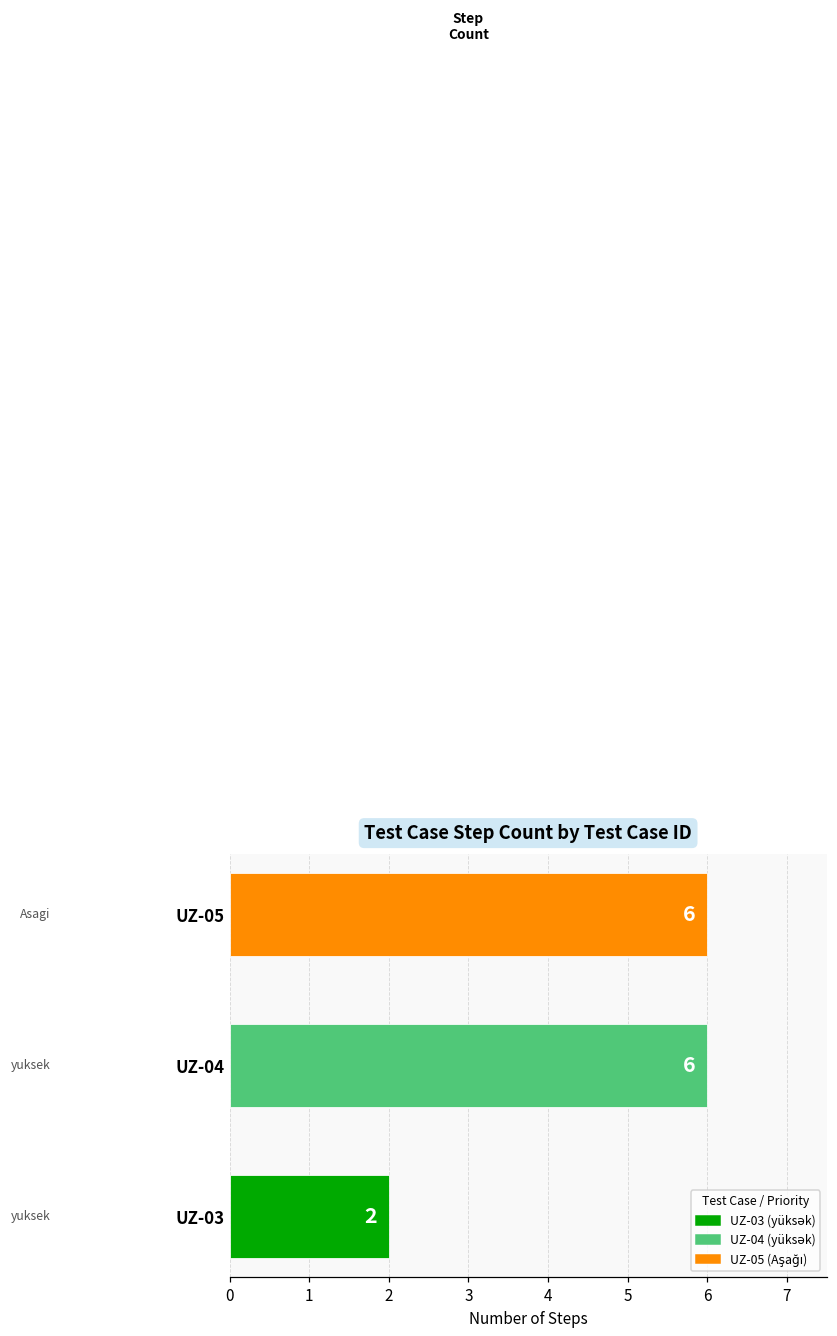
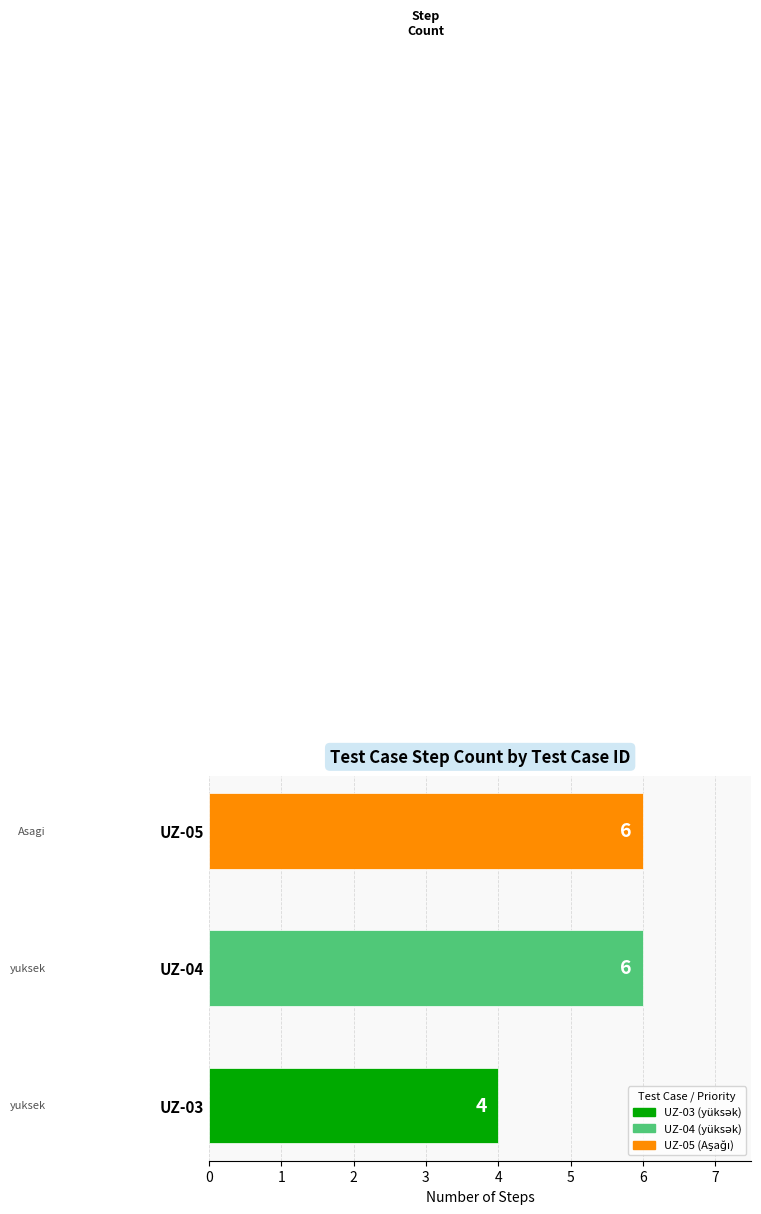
  {
    "UZ-05": 6,
    "UZ-04": 6,
-   "UZ-03": 2
+   "UZ-03": 4
  }
